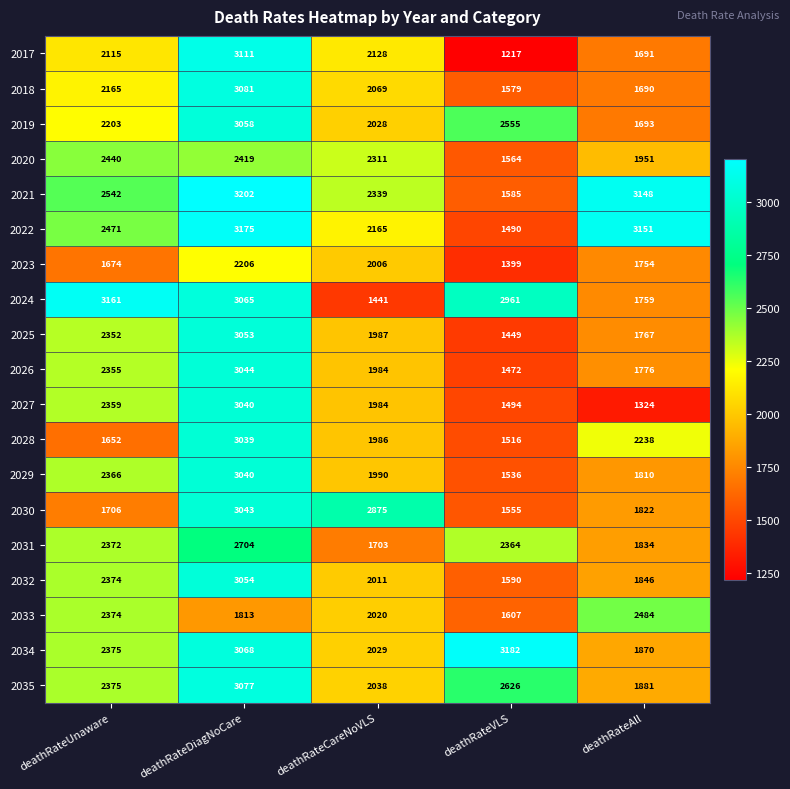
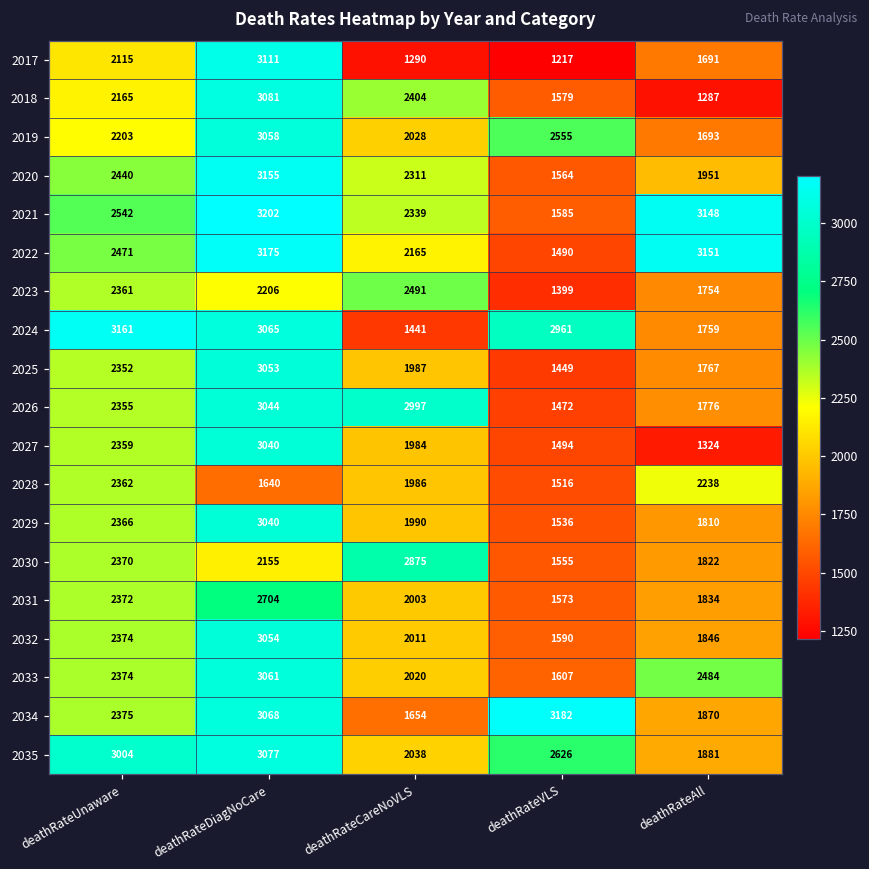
  {
    "2017": {
      "deathRateUnaware": 2115,
      "deathRateDiagNoCare": 3111,
-     "deathRateCareNoVLS": 2128,
+     "deathRateCareNoVLS": 1290,
      "deathRateVLS": 1217,
      "deathRateAll": 1691
    },
    "2018": {
      "deathRateUnaware": 2165,
      "deathRateDiagNoCare": 3081,
-     "deathRateCareNoVLS": 2069,
+     "deathRateCareNoVLS": 2404,
      "deathRateVLS": 1579,
-     "deathRateAll": 1690
+     "deathRateAll": 1287
    },
    "2019": {
      "deathRateUnaware": 2203,
      "deathRateDiagNoCare": 3058,
      "deathRateCareNoVLS": 2028,
      "deathRateVLS": 2555,
      "deathRateAll": 1693
    },
    "2020": {
      "deathRateUnaware": 2440,
-     "deathRateDiagNoCare": 2419,
+     "deathRateDiagNoCare": 3155,
      "deathRateCareNoVLS": 2311,
      "deathRateVLS": 1564,
      "deathRateAll": 1951
    },
    "2021": {
      "deathRateUnaware": 2542,
      "deathRateDiagNoCare": 3202,
      "deathRateCareNoVLS": 2339,
      "deathRateVLS": 1585,
      "deathRateAll": 3148
    },
    "2022": {
      "deathRateUnaware": 2471,
      "deathRateDiagNoCare": 3175,
      "deathRateCareNoVLS": 2165,
      "deathRateVLS": 1490,
      "deathRateAll": 3151
    },
    "2023": {
-     "deathRateUnaware": 1674,
+     "deathRateUnaware": 2361,
      "deathRateDiagNoCare": 2206,
-     "deathRateCareNoVLS": 2006,
+     "deathRateCareNoVLS": 2491,
      "deathRateVLS": 1399,
      "deathRateAll": 1754
    },
    "2024": {
      "deathRateUnaware": 3161,
      "deathRateDiagNoCare": 3065,
      "deathRateCareNoVLS": 1441,
      "deathRateVLS": 2961,
      "deathRateAll": 1759
    },
    "2025": {
      "deathRateUnaware": 2352,
      "deathRateDiagNoCare": 3053,
      "deathRateCareNoVLS": 1987,
      "deathRateVLS": 1449,
      "deathRateAll": 1767
    },
    "2026": {
      "deathRateUnaware": 2355,
      "deathRateDiagNoCare": 3044,
-     "deathRateCareNoVLS": 1984,
+     "deathRateCareNoVLS": 2997,
      "deathRateVLS": 1472,
      "deathRateAll": 1776
    },
    "2027": {
      "deathRateUnaware": 2359,
      "deathRateDiagNoCare": 3040,
      "deathRateCareNoVLS": 1984,
      "deathRateVLS": 1494,
      "deathRateAll": 1324
    },
    "2028": {
-     "deathRateUnaware": 1652,
-     "deathRateDiagNoCare": 3039,
+     "deathRateUnaware": 2362,
+     "deathRateDiagNoCare": 1640,
      "deathRateCareNoVLS": 1986,
      "deathRateVLS": 1516,
      "deathRateAll": 2238
    },
    "2029": {
      "deathRateUnaware": 2366,
      "deathRateDiagNoCare": 3040,
      "deathRateCareNoVLS": 1990,
      "deathRateVLS": 1536,
      "deathRateAll": 1810
    },
    "2030": {
-     "deathRateUnaware": 1706,
-     "deathRateDiagNoCare": 3043,
+     "deathRateUnaware": 2370,
+     "deathRateDiagNoCare": 2155,
      "deathRateCareNoVLS": 2875,
      "deathRateVLS": 1555,
      "deathRateAll": 1822
    },
    "2031": {
      "deathRateUnaware": 2372,
      "deathRateDiagNoCare": 2704,
-     "deathRateCareNoVLS": 1703,
-     "deathRateVLS": 2364,
+     "deathRateCareNoVLS": 2003,
+     "deathRateVLS": 1573,
      "deathRateAll": 1834
    },
    "2032": {
      "deathRateUnaware": 2374,
      "deathRateDiagNoCare": 3054,
      "deathRateCareNoVLS": 2011,
      "deathRateVLS": 1590,
      "deathRateAll": 1846
    },
    "2033": {
      "deathRateUnaware": 2374,
-     "deathRateDiagNoCare": 1813,
+     "deathRateDiagNoCare": 3061,
      "deathRateCareNoVLS": 2020,
      "deathRateVLS": 1607,
      "deathRateAll": 2484
    },
    "2034": {
      "deathRateUnaware": 2375,
      "deathRateDiagNoCare": 3068,
-     "deathRateCareNoVLS": 2029,
+     "deathRateCareNoVLS": 1654,
      "deathRateVLS": 3182,
      "deathRateAll": 1870
    },
    "2035": {
-     "deathRateUnaware": 2375,
+     "deathRateUnaware": 3004,
      "deathRateDiagNoCare": 3077,
      "deathRateCareNoVLS": 2038,
      "deathRateVLS": 2626,
      "deathRateAll": 1881
    }
  }
